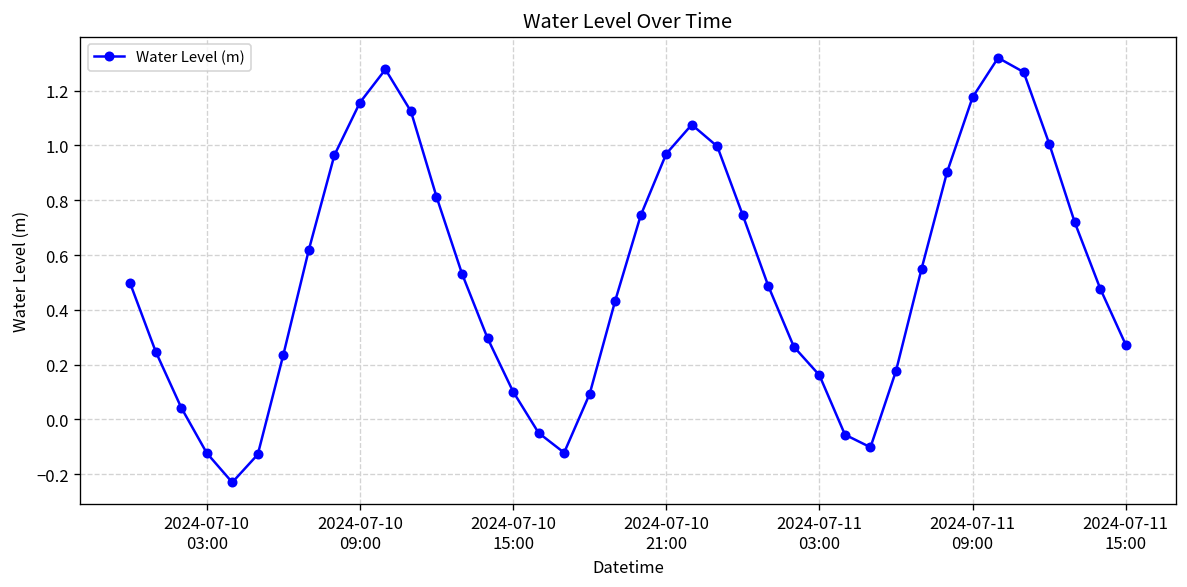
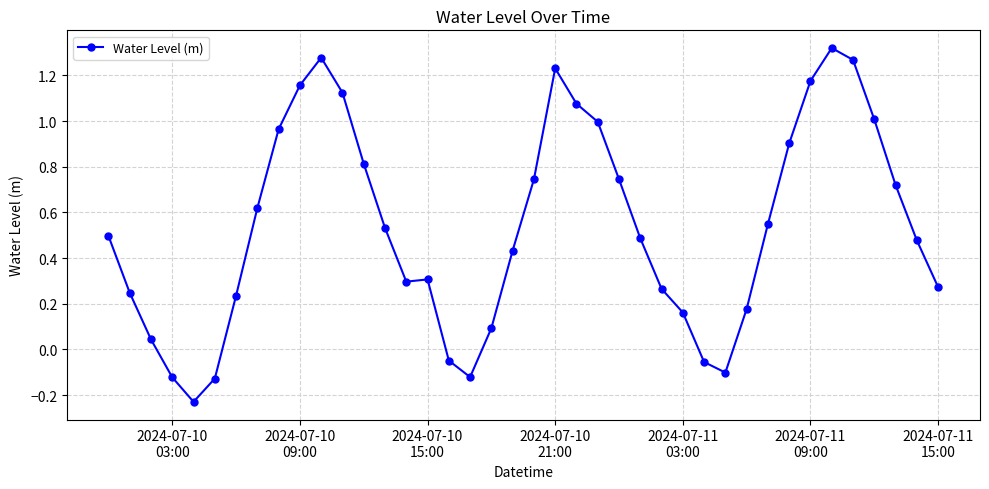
  {
    "2024-07-10 03:00": -0.12,
    "2024-07-10 09:00": 1.16,
-   "2024-07-10 15:00": 0.10,
-   "2024-07-10 21:00": 0.97,
+   "2024-07-10 15:00": 0.31,
+   "2024-07-10 21:00": 1.23,
    "2024-07-11 03:00": 0.16,
    "2024-07-11 09:00": 1.18,
    "2024-07-11 15:00": 0.27
  }
